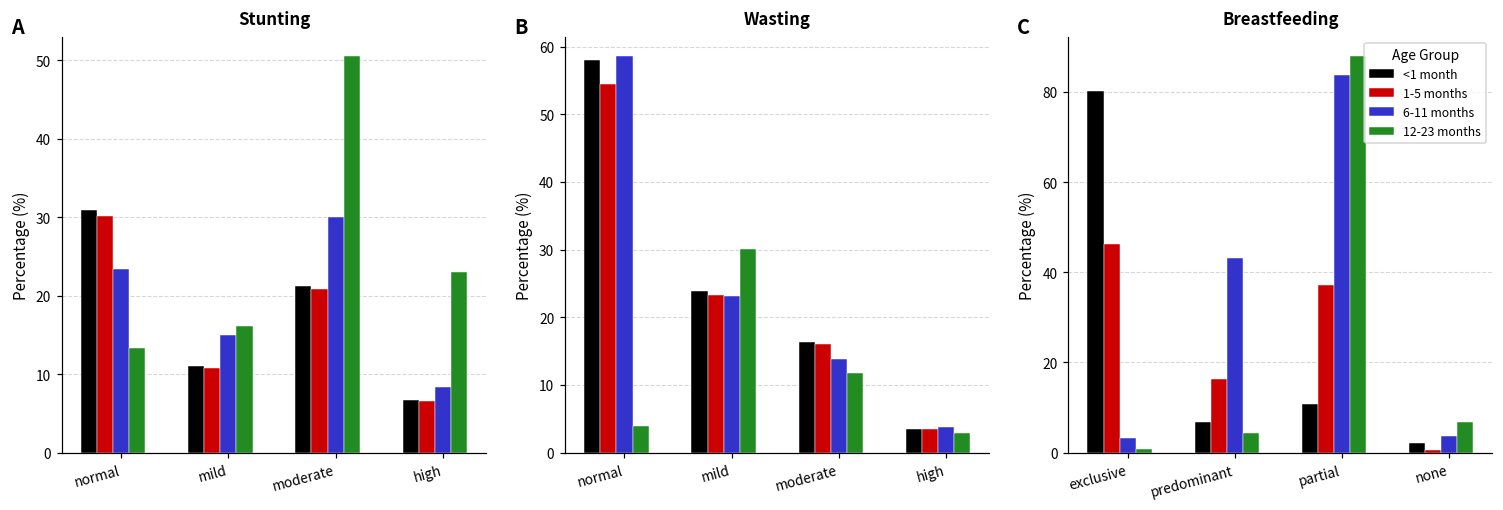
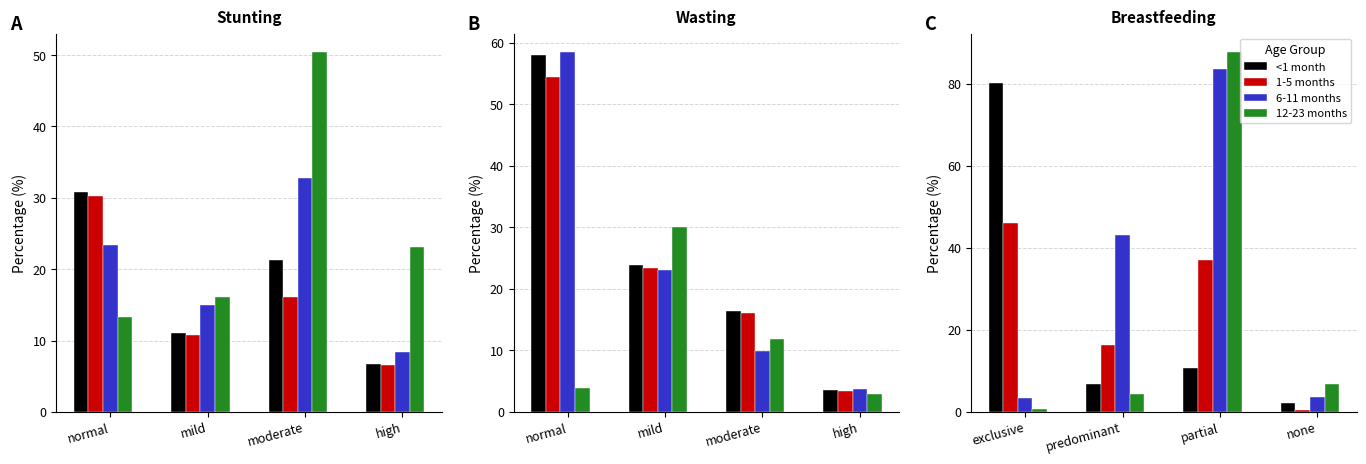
  {
    "Stunting": {
      "<1 month": {
        "normal": 31,
        "mild": 11,
        "moderate": 21,
        "high": 7
      },
      "1-5 months": {
        "normal": 30,
        "mild": 11,
-       "moderate": 21,
+       "moderate": 16,
        "high": 7
      },
      "6-11 months": {
        "normal": 23,
        "mild": 15,
-       "moderate": 30,
+       "moderate": 33,
        "high": 8
      },
      "12-23 months": {
        "normal": 13,
        "mild": 16,
        "moderate": 50,
        "high": 23
      }
    },
    "Wasting": {
      "<1 month": {
        "normal": 58,
        "mild": 24,
        "moderate": 16,
        "high": 4
      },
      "1-5 months": {
        "normal": 54,
        "mild": 23,
        "moderate": 16,
        "high": 3
      },
      "6-11 months": {
        "normal": 59,
        "mild": 23,
-       "moderate": 14,
+       "moderate": 10,
        "high": 4
      },
      "12-23 months": {
        "normal": 4,
        "mild": 30,
        "moderate": 12,
        "high": 3
      }
    },
    "Breastfeeding": {
      "<1 month": {
        "exclusive": 80,
        "predominant": 7,
        "partial": 11,
        "none": 2
      },
      "1-5 months": {
        "exclusive": 46,
        "predominant": 16,
        "partial": 37
      },
      "6-11 months": {
        "exclusive": 3,
        "predominant": 43,
        "partial": 84,
        "none": 4
      },
      "12-23 months": {
        "exclusive": 1,
        "predominant": 4,
        "partial": 88,
        "none": 7
      }
    }
  }
